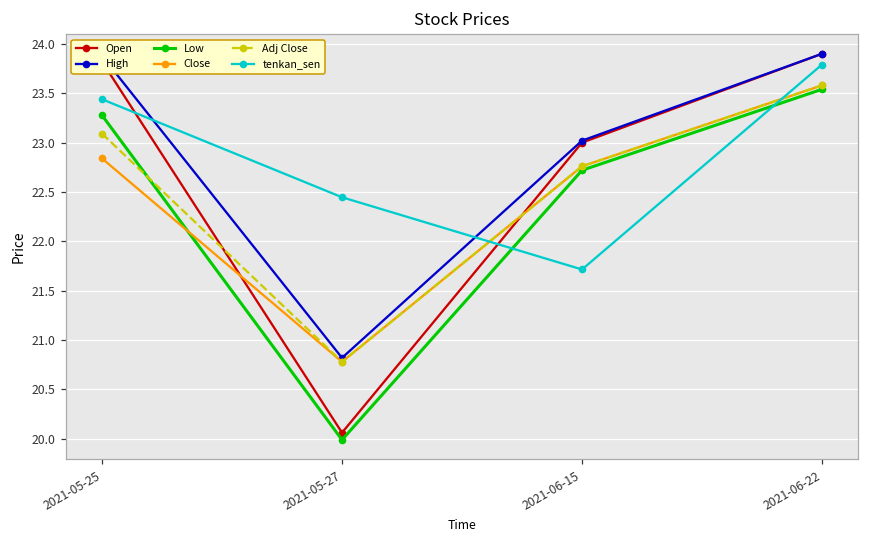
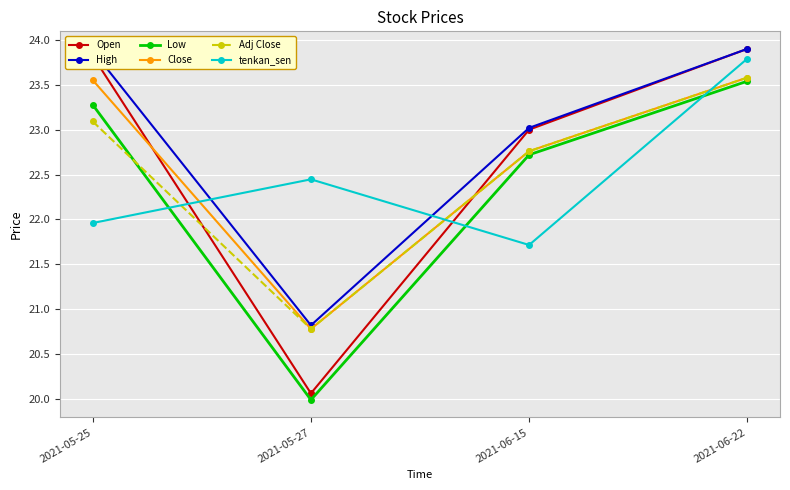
  {
    "Open": {
      "2021-05-27": 20.1
    },
    "High": {
      "2021-05-27": 20.8
    },
    "Low": {
      "2021-05-25": 23.3,
      "2021-05-27": 20.0,
      "2021-06-15": 22.7,
      "2021-06-22": 23.5
    },
    "Close": {
-     "2021-05-25": 22.8
+     "2021-05-25": 23.6
    },
    "Adj Close": {
      "2021-05-25": 23.1
    },
    "tenkan_sen": {
-     "2021-05-25": 23.4,
+     "2021-05-25": 22.0,
      "2021-05-27": 22.4,
      "2021-06-15": 21.7,
      "2021-06-22": 23.8
    }
  }
